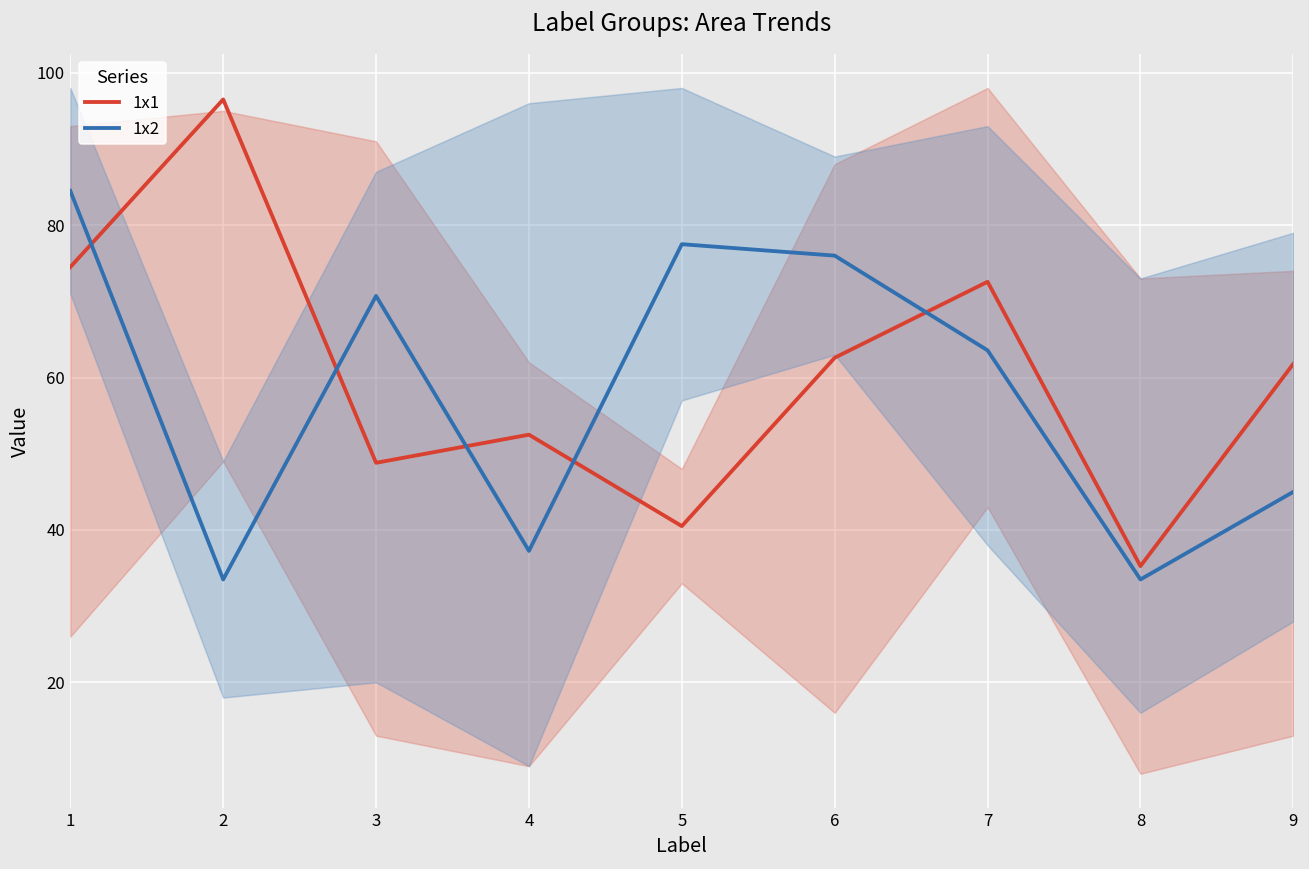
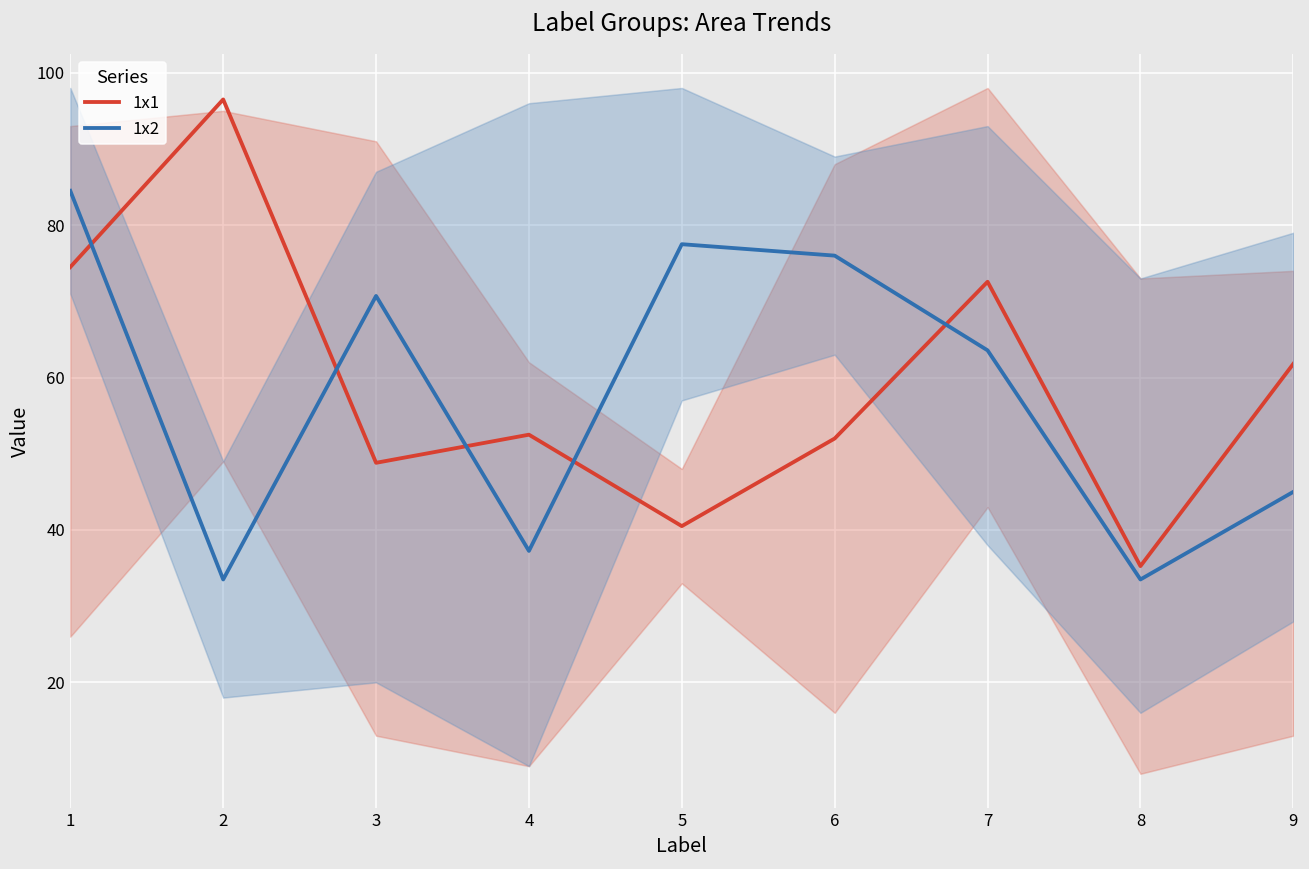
  {
    "1x1": {
      "1": 75,
      "2": 97,
      "3": 49,
      "4": 53,
      "5": 41,
-     "6": 63,
+     "6": 52,
      "7": 73,
      "8": 35,
      "9": 62
    }
  }
